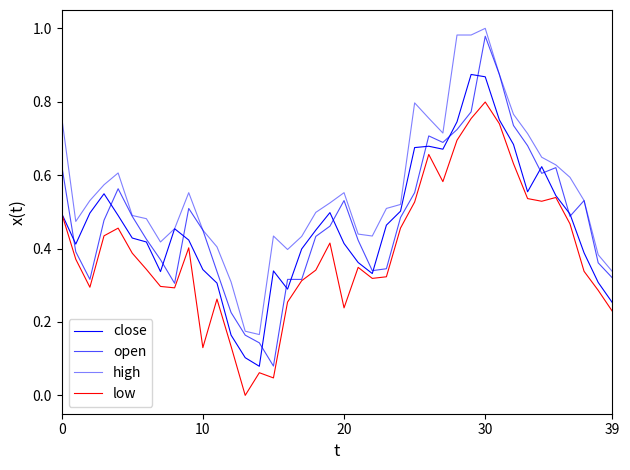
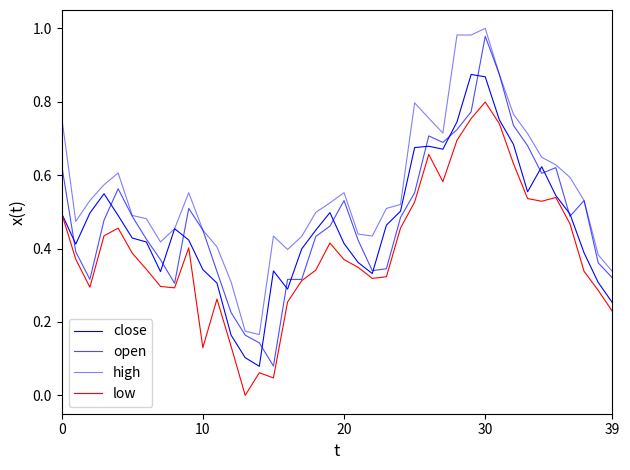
  {
    "low": {
      "10": 0.13,
-     "20": 0.24,
+     "20": 0.37,
      "30": 0.80,
      "39": 0.23
    }
  }
